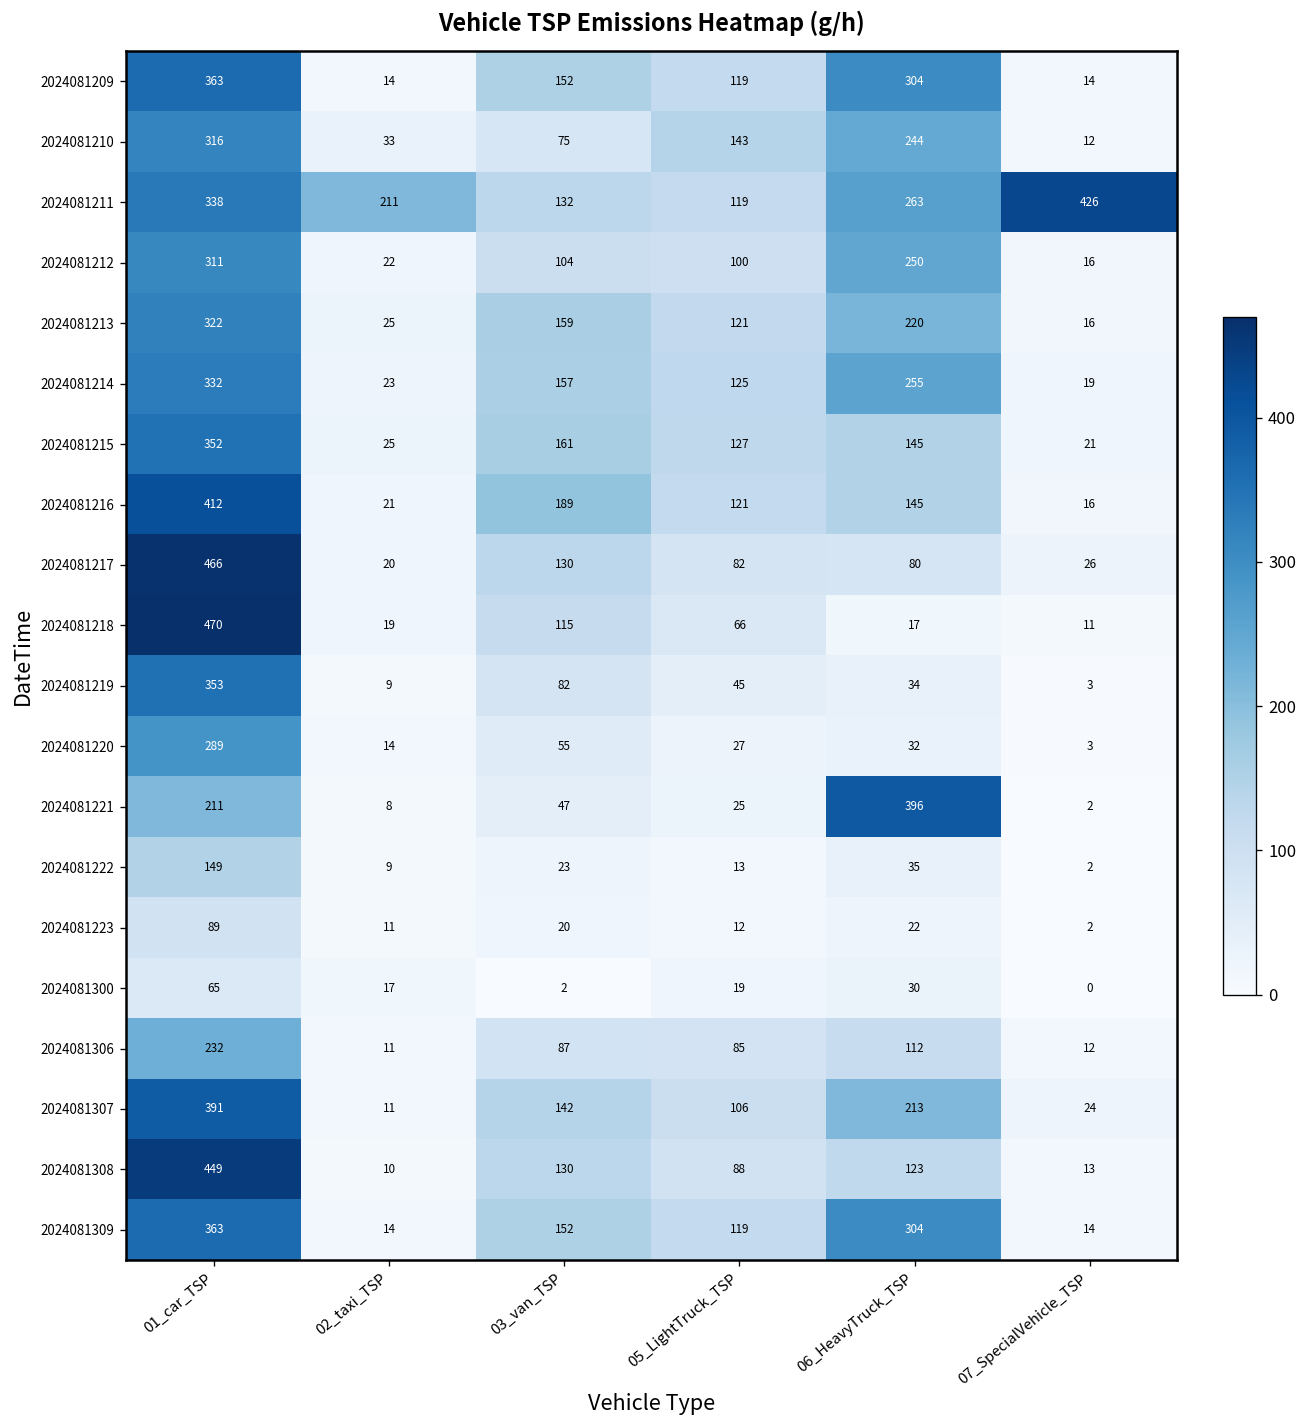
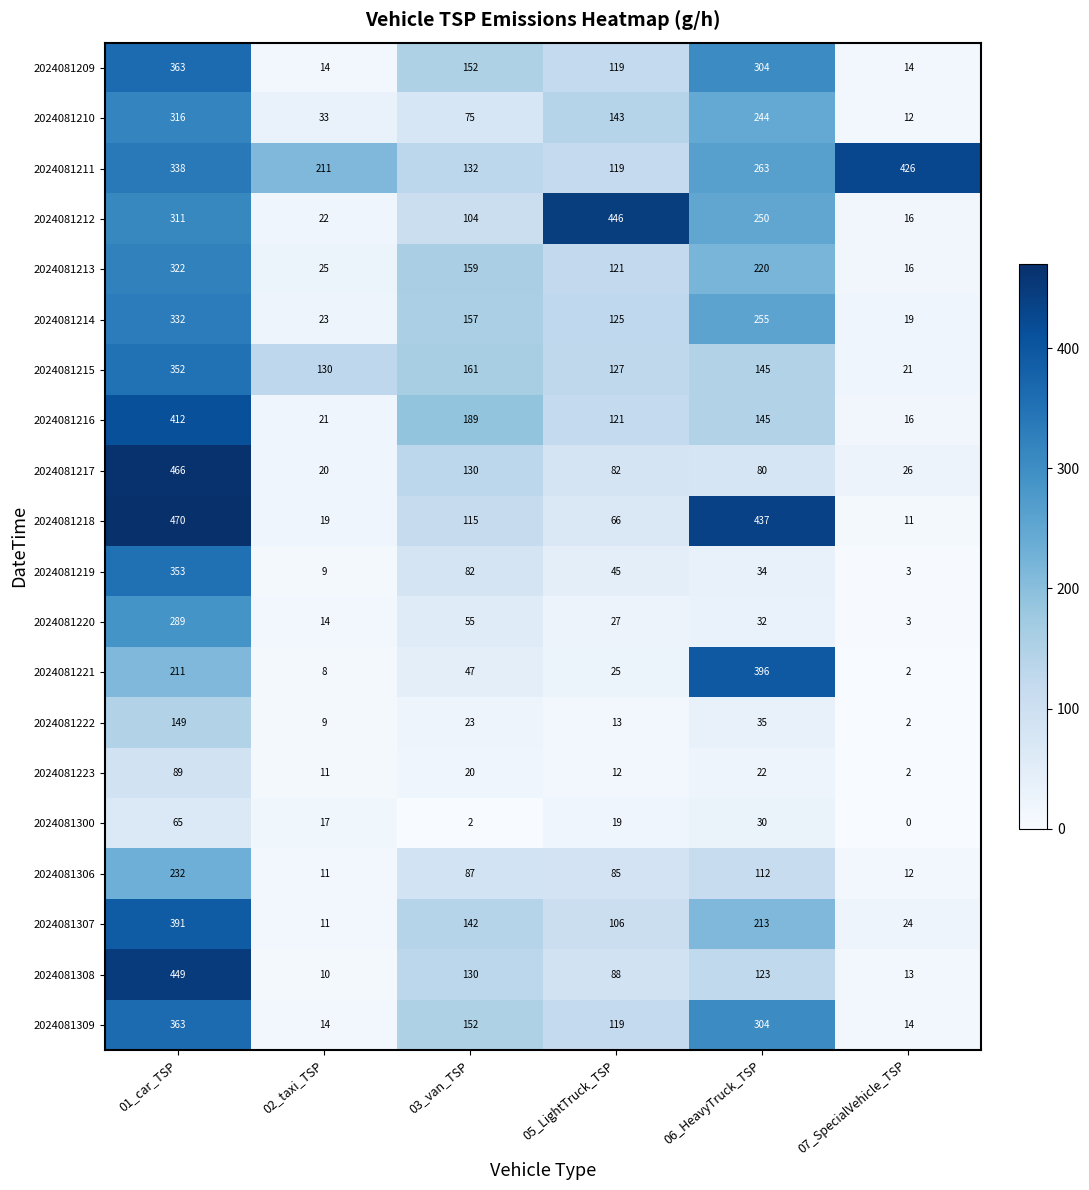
  {
    "2024081209": {
      "01_car_TSP": 363,
      "02_taxi_TSP": 14,
      "03_van_TSP": 152,
      "05_LightTruck_TSP": 119,
      "06_HeavyTruck_TSP": 304,
      "07_SpecialVehicle_TSP": 14
    },
    "2024081210": {
      "01_car_TSP": 316,
      "02_taxi_TSP": 33,
      "03_van_TSP": 75,
      "05_LightTruck_TSP": 143,
      "06_HeavyTruck_TSP": 244,
      "07_SpecialVehicle_TSP": 12
    },
    "2024081211": {
      "01_car_TSP": 338,
      "02_taxi_TSP": 211,
      "03_van_TSP": 132,
      "05_LightTruck_TSP": 119,
      "06_HeavyTruck_TSP": 263,
      "07_SpecialVehicle_TSP": 426
    },
    "2024081212": {
      "01_car_TSP": 311,
      "02_taxi_TSP": 22,
      "03_van_TSP": 104,
-     "05_LightTruck_TSP": 100,
+     "05_LightTruck_TSP": 446,
      "06_HeavyTruck_TSP": 250,
      "07_SpecialVehicle_TSP": 16
    },
    "2024081213": {
      "01_car_TSP": 322,
      "02_taxi_TSP": 25,
      "03_van_TSP": 159,
      "05_LightTruck_TSP": 121,
      "06_HeavyTruck_TSP": 220,
      "07_SpecialVehicle_TSP": 16
    },
    "2024081214": {
      "01_car_TSP": 332,
      "02_taxi_TSP": 23,
      "03_van_TSP": 157,
      "05_LightTruck_TSP": 125,
      "06_HeavyTruck_TSP": 255,
      "07_SpecialVehicle_TSP": 19
    },
    "2024081215": {
      "01_car_TSP": 352,
-     "02_taxi_TSP": 25,
+     "02_taxi_TSP": 130,
      "03_van_TSP": 161,
      "05_LightTruck_TSP": 127,
      "06_HeavyTruck_TSP": 145,
      "07_SpecialVehicle_TSP": 21
    },
    "2024081216": {
      "01_car_TSP": 412,
      "02_taxi_TSP": 21,
      "03_van_TSP": 189,
      "05_LightTruck_TSP": 121,
      "06_HeavyTruck_TSP": 145,
      "07_SpecialVehicle_TSP": 16
    },
    "2024081217": {
      "01_car_TSP": 466,
      "02_taxi_TSP": 20,
      "03_van_TSP": 130,
      "05_LightTruck_TSP": 82,
      "06_HeavyTruck_TSP": 80,
      "07_SpecialVehicle_TSP": 26
    },
    "2024081218": {
      "01_car_TSP": 470,
      "02_taxi_TSP": 19,
      "03_van_TSP": 115,
      "05_LightTruck_TSP": 66,
-     "06_HeavyTruck_TSP": 17,
+     "06_HeavyTruck_TSP": 437,
      "07_SpecialVehicle_TSP": 11
    },
    "2024081219": {
      "01_car_TSP": 353,
      "02_taxi_TSP": 9,
      "03_van_TSP": 82,
      "05_LightTruck_TSP": 45,
      "06_HeavyTruck_TSP": 34,
      "07_SpecialVehicle_TSP": 3
    },
    "2024081220": {
      "01_car_TSP": 289,
      "02_taxi_TSP": 14,
      "03_van_TSP": 55,
      "05_LightTruck_TSP": 27,
      "06_HeavyTruck_TSP": 32,
      "07_SpecialVehicle_TSP": 3
    },
    "2024081221": {
      "01_car_TSP": 211,
      "02_taxi_TSP": 8,
      "03_van_TSP": 47,
      "05_LightTruck_TSP": 25,
      "06_HeavyTruck_TSP": 396,
      "07_SpecialVehicle_TSP": 2
    },
    "2024081222": {
      "01_car_TSP": 149,
      "02_taxi_TSP": 9,
      "03_van_TSP": 23,
      "05_LightTruck_TSP": 13,
      "06_HeavyTruck_TSP": 35,
      "07_SpecialVehicle_TSP": 2
    },
    "2024081223": {
      "01_car_TSP": 89,
      "02_taxi_TSP": 11,
      "03_van_TSP": 20,
      "05_LightTruck_TSP": 12,
      "06_HeavyTruck_TSP": 22,
      "07_SpecialVehicle_TSP": 2
    },
    "2024081300": {
      "01_car_TSP": 65,
      "02_taxi_TSP": 17,
      "03_van_TSP": 2,
      "05_LightTruck_TSP": 19,
      "06_HeavyTruck_TSP": 30,
      "07_SpecialVehicle_TSP": 0
    },
    "2024081306": {
      "01_car_TSP": 232,
      "02_taxi_TSP": 11,
      "03_van_TSP": 87,
      "05_LightTruck_TSP": 85,
      "06_HeavyTruck_TSP": 112,
      "07_SpecialVehicle_TSP": 12
    },
    "2024081307": {
      "01_car_TSP": 391,
      "02_taxi_TSP": 11,
      "03_van_TSP": 142,
      "05_LightTruck_TSP": 106,
      "06_HeavyTruck_TSP": 213,
      "07_SpecialVehicle_TSP": 24
    },
    "2024081308": {
      "01_car_TSP": 449,
      "02_taxi_TSP": 10,
      "03_van_TSP": 130,
      "05_LightTruck_TSP": 88,
      "06_HeavyTruck_TSP": 123,
      "07_SpecialVehicle_TSP": 13
    },
    "2024081309": {
      "01_car_TSP": 363,
      "02_taxi_TSP": 14,
      "03_van_TSP": 152,
      "05_LightTruck_TSP": 119,
      "06_HeavyTruck_TSP": 304,
      "07_SpecialVehicle_TSP": 14
    }
  }
